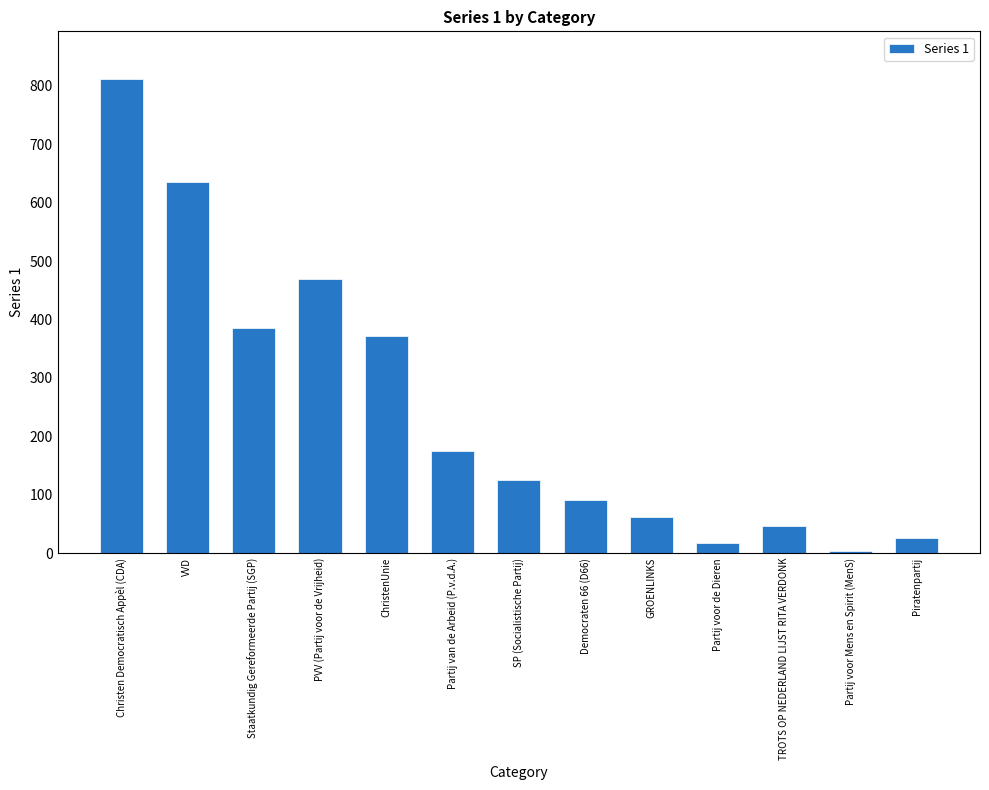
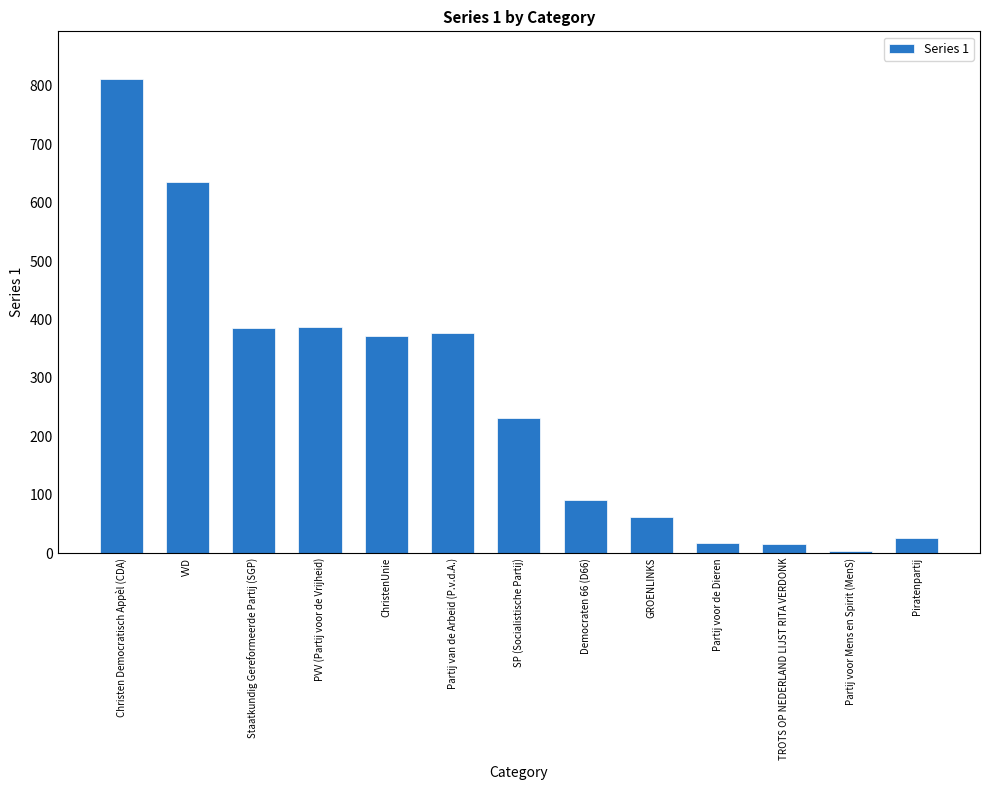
  {
    "Christen Democratisch Appèl (CDA)": 810,
    "VVD": 640,
    "Staatkundig Gereformeerde Partij (SGP)": 390,
-   "PVV (Partij voor de Vrijheid)": 470,
+   "PVV (Partij voor de Vrijheid)": 390,
    "ChristenUnie": 370,
-   "Partij van de Arbeid (P.v.d.A.)": 170,
-   "SP (Socialistische Partij)": 130,
+   "Partij van de Arbeid (P.v.d.A.)": 380,
+   "SP (Socialistische Partij)": 230,
    "Democraten 66 (D66)": 90,
    "GROENLINKS": 60,
    "Partij voor de Dieren": 20,
-   "TROTS OP NEDERLAND LIJST RITA VERDONK": 50,
+   "TROTS OP NEDERLAND LIJST RITA VERDONK": 20,
    "Piratenpartij": 30
  }
